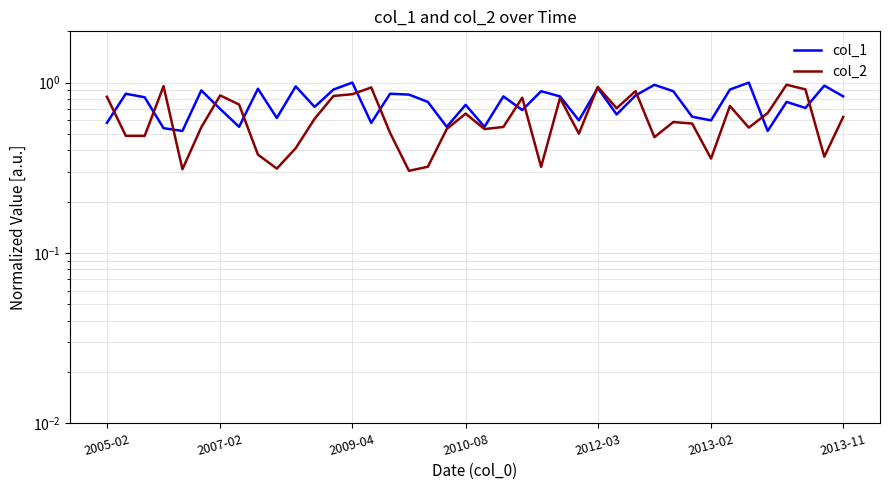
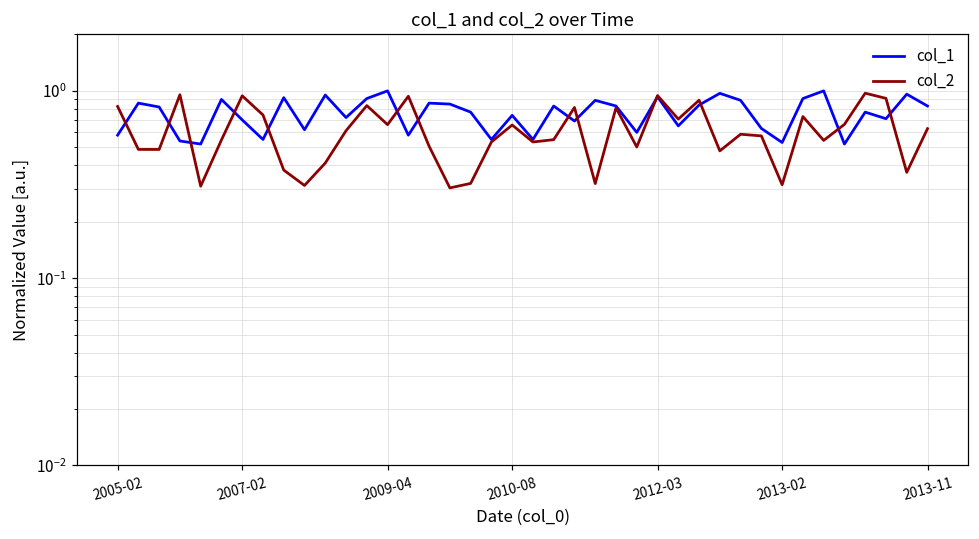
  {
    "col_1": {
      "2005-02": 0.58,
      "2007-02": 0.70,
      "2009-04": 1.0,
      "2010-08": 0.7,
-     "2013-02": 0.60,
+     "2013-02": 0.53,
      "2013-11": 0.8
    },
    "col_2": {
      "2005-02": 0.8,
-     "2007-02": 0.8,
-     "2009-04": 0.9,
+     "2007-02": 0.9,
+     "2009-04": 0.66,
      "2010-08": 0.66,
-     "2013-02": 0.36,
+     "2013-02": 0.32,
      "2013-11": 0.63
    }
  }
